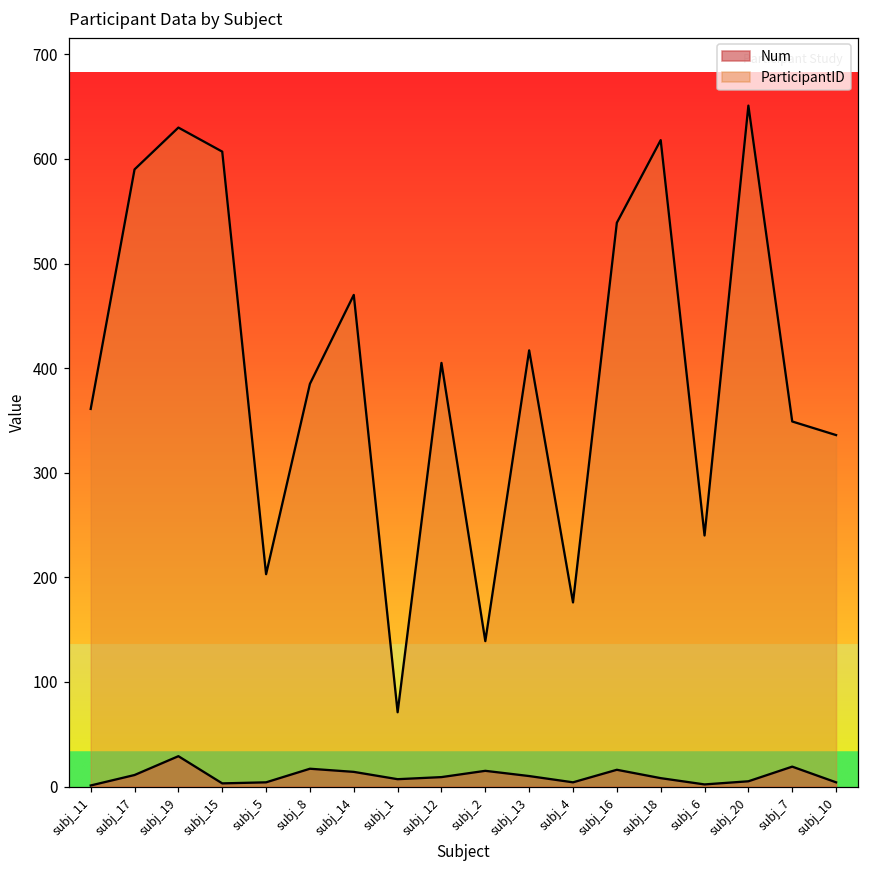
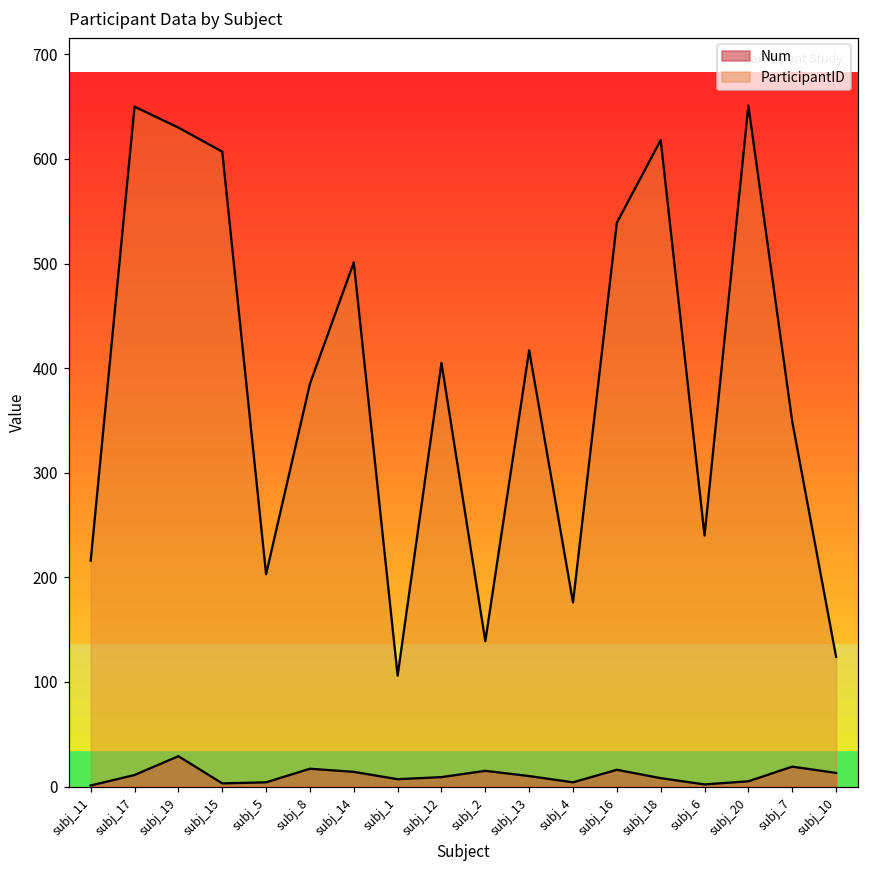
  {
    "Num": {
      "subj_11": 0,
      "subj_17": 10,
      "subj_19": 30,
      "subj_15": 0,
      "subj_5": 0,
      "subj_8": 20,
      "subj_14": 10,
      "subj_1": 10,
      "subj_12": 10,
      "subj_2": 20,
      "subj_13": 10,
      "subj_4": 0,
      "subj_16": 20,
      "subj_18": 10,
      "subj_6": 0,
      "subj_20": 10,
      "subj_7": 20,
-     "subj_10": 0
+     "subj_10": 10
    },
    "ParticipantID": {
-     "subj_11": 360,
-     "subj_17": 590,
+     "subj_11": 220,
+     "subj_17": 650,
      "subj_19": 630,
      "subj_15": 610,
      "subj_5": 200,
      "subj_8": 390,
-     "subj_14": 470,
-     "subj_1": 70,
+     "subj_14": 500,
+     "subj_1": 110,
      "subj_12": 410,
      "subj_2": 140,
      "subj_13": 420,
      "subj_4": 180,
      "subj_16": 540,
      "subj_18": 620,
      "subj_6": 240,
      "subj_20": 650,
      "subj_7": 350,
-     "subj_10": 340
+     "subj_10": 120
    }
  }
